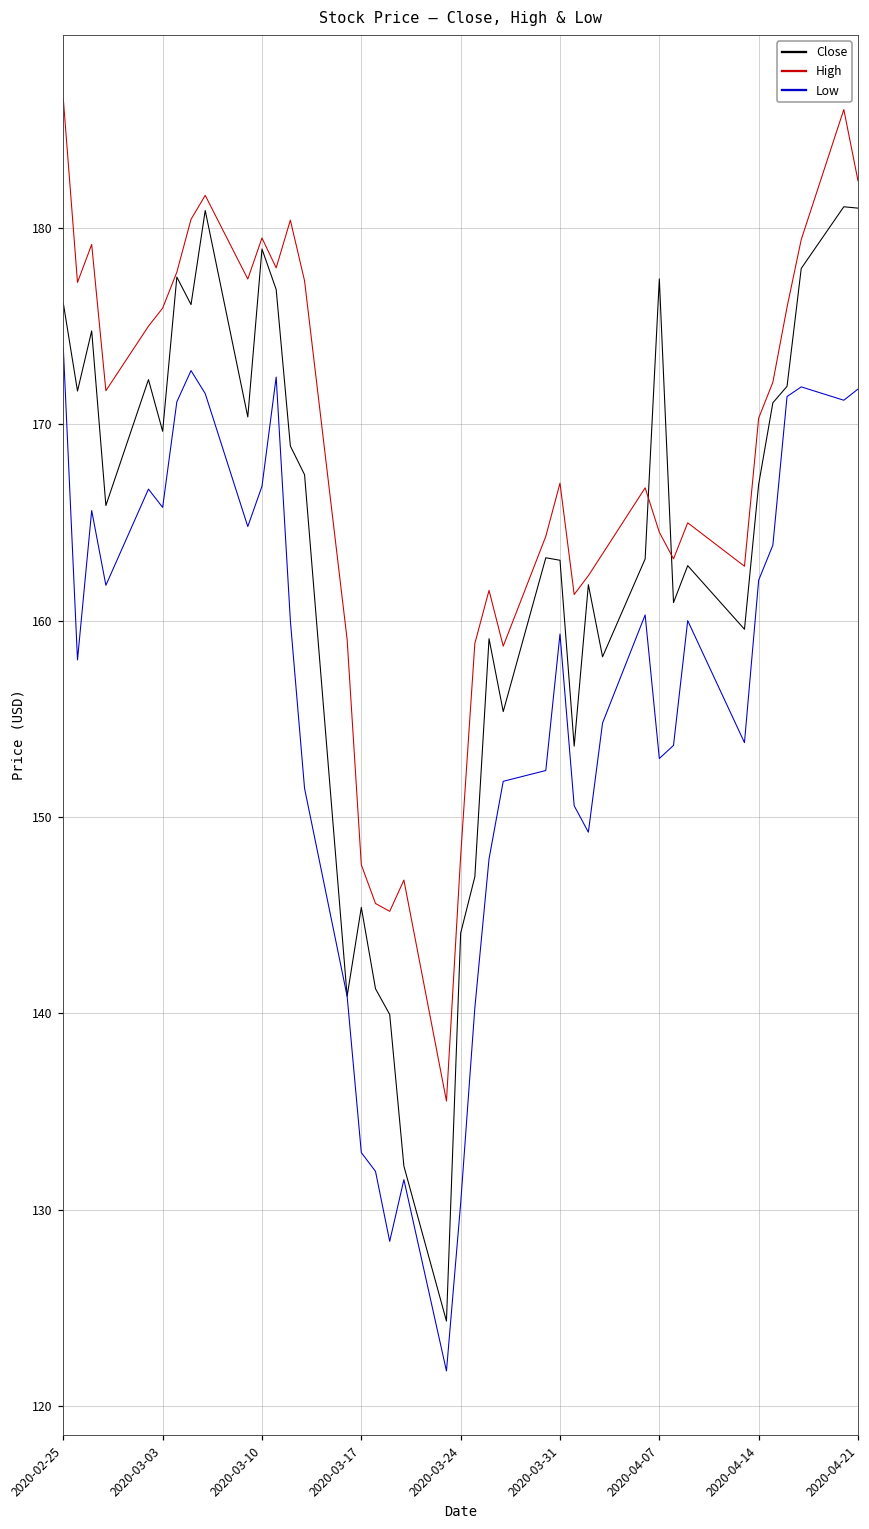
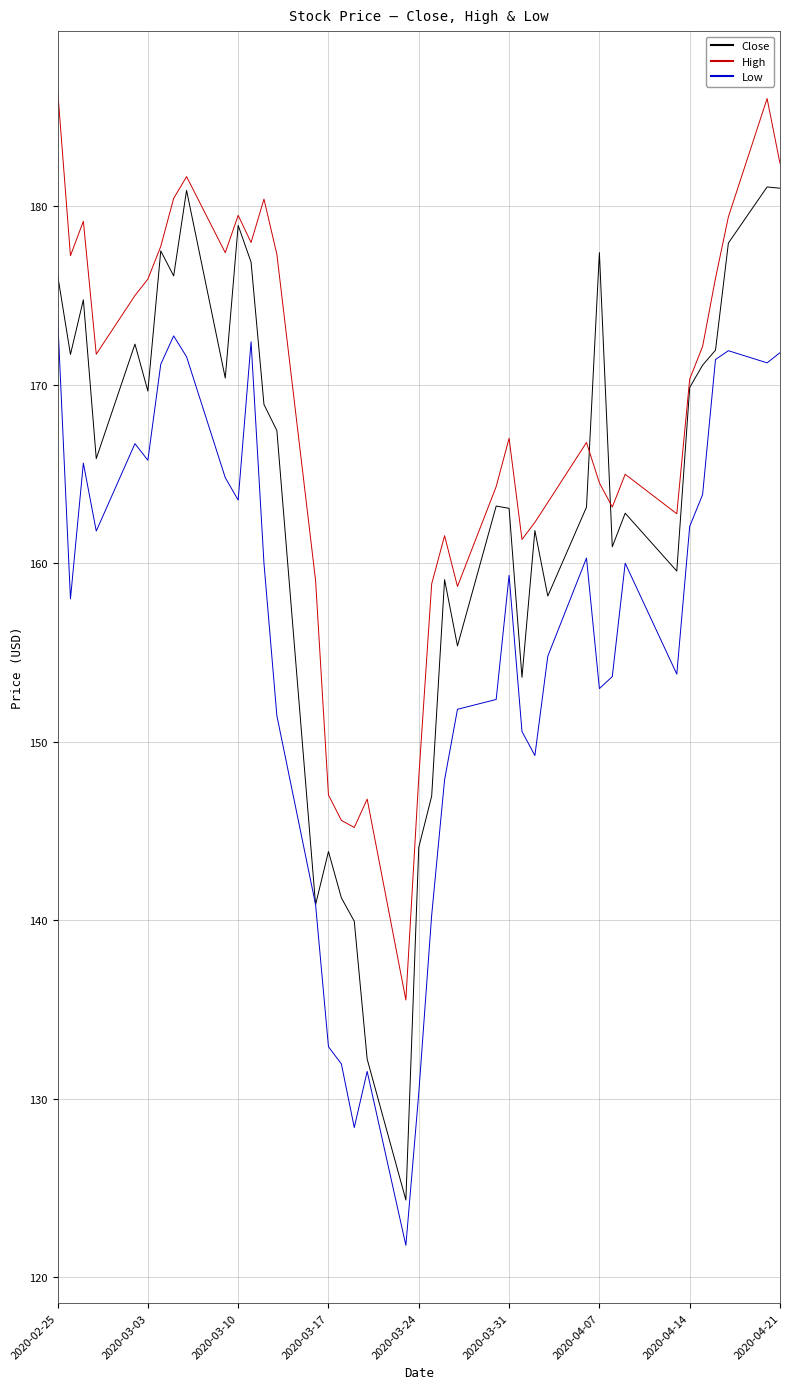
  {
    "Close": {
      "2020-02-25": 176.2,
      "2020-03-03": 169.6,
      "2020-03-10": 178.9,
-     "2020-03-17": 145.4,
+     "2020-03-17": 143.9,
      "2020-03-24": 144.1,
      "2020-03-31": 163.1,
      "2020-04-07": 177.4,
-     "2020-04-14": 166.9,
+     "2020-04-14": 169.8,
      "2020-04-21": 181.0
    },
    "High": {
      "2020-02-25": 186.6,
      "2020-03-03": 175.9,
      "2020-03-10": 179.5,
-     "2020-03-17": 147.6,
+     "2020-03-17": 147.0,
      "2020-03-24": 148.0,
      "2020-03-31": 167.0,
      "2020-04-07": 164.5,
      "2020-04-14": 170.3,
      "2020-04-21": 182.4
    },
    "Low": {
      "2020-02-25": 173.9,
      "2020-03-03": 165.8,
-     "2020-03-10": 166.8,
+     "2020-03-10": 163.5,
      "2020-03-17": 132.9,
      "2020-03-24": 130.3,
      "2020-03-31": 159.3,
      "2020-04-07": 153.0,
      "2020-04-14": 162.1,
      "2020-04-21": 171.8
    }
  }
